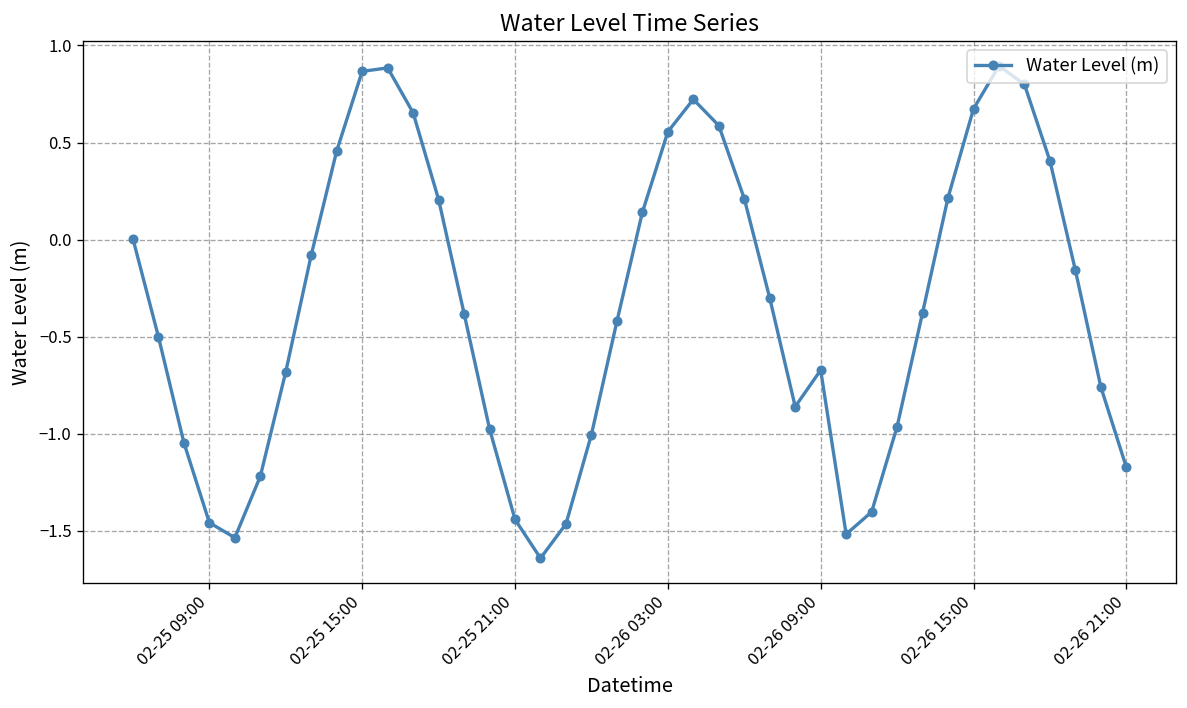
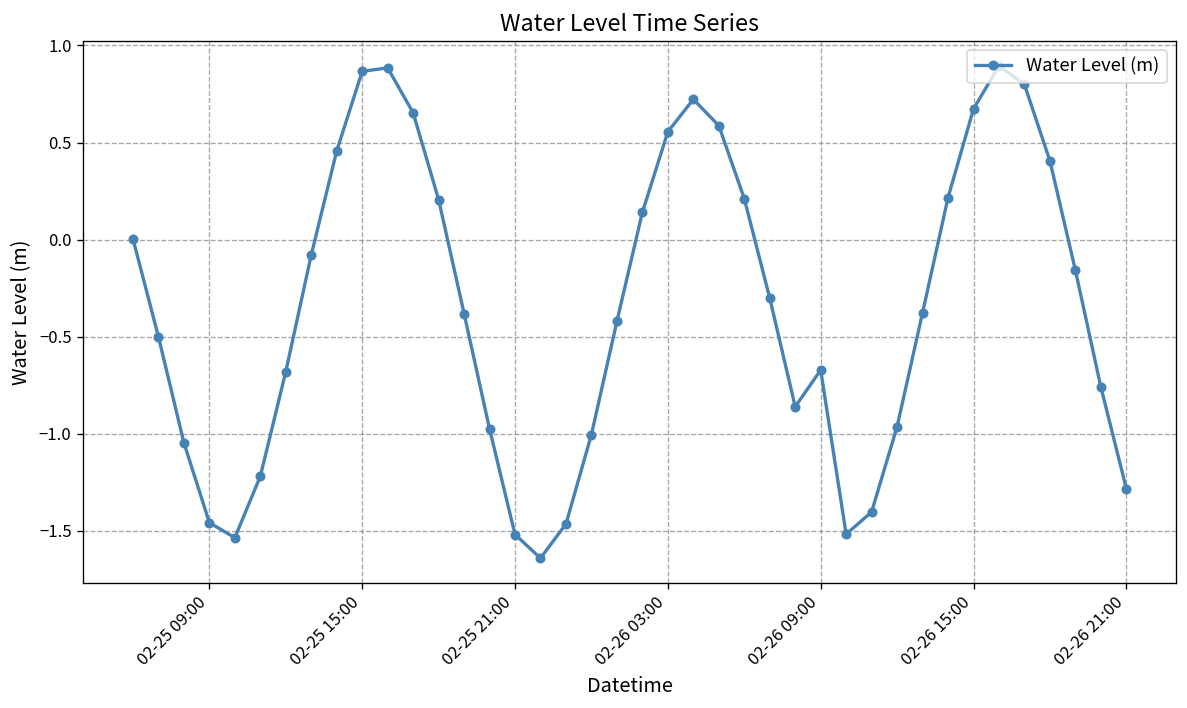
  {
    "02-25 09:00": -1.46,
    "02-25 15:00": 0.87,
-   "02-25 21:00": -1.44,
+   "02-25 21:00": -1.52,
    "02-26 03:00": 0.56,
    "02-26 09:00": -0.67,
    "02-26 15:00": 0.67,
-   "02-26 21:00": -1.17
+   "02-26 21:00": -1.28
  }
